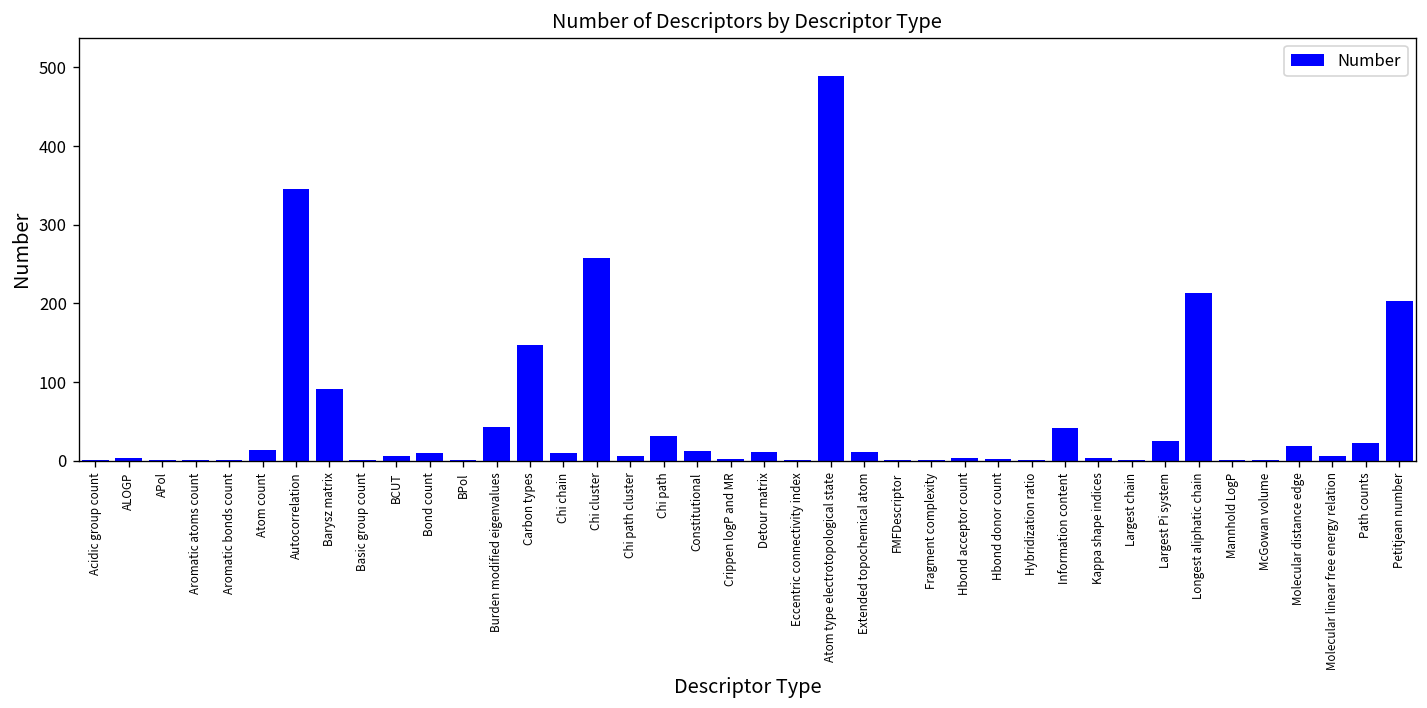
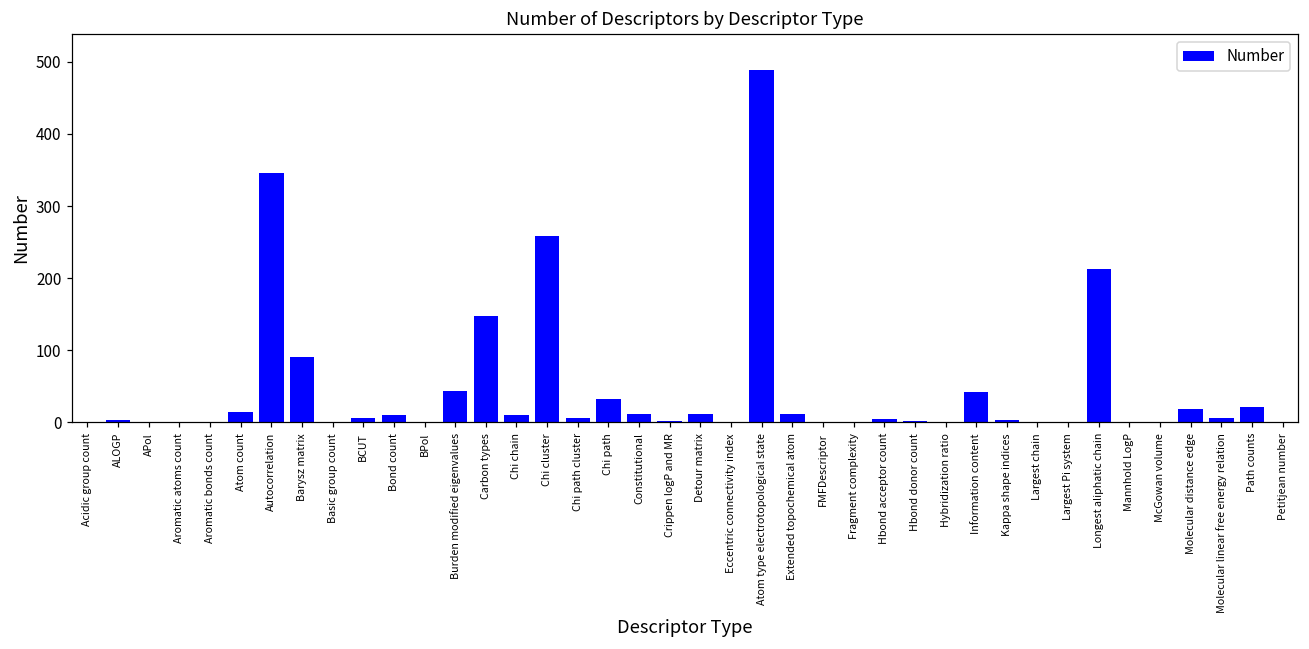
  {
    "Atom count": 10,
    "Autocorrelation": 350,
    "Barysz matrix": 90,
    "BCUT": 10,
    "Bond count": 10,
    "Burden modified eigenvalues": 40,
    "Carbon types": 150,
    "Chi chain": 10,
    "Chi cluster": 260,
    "Chi path cluster": 10,
    "Chi path": 30,
    "Constitutional": 10,
    "Detour matrix": 10,
    "Atom type electrotopological state": 490,
    "Extended topochemical atom": 10,
    "Hbond acceptor count": 0,
    "Information content": 40,
-   "Largest Pi system": 30,
+   "Largest Pi system": 0,
    "Longest aliphatic chain": 210,
    "Molecular distance edge": 20,
    "Molecular linear free energy relation": 10,
    "Path counts": 20,
-   "Petitjean number": 200
+   "Petitjean number": 0
  }
